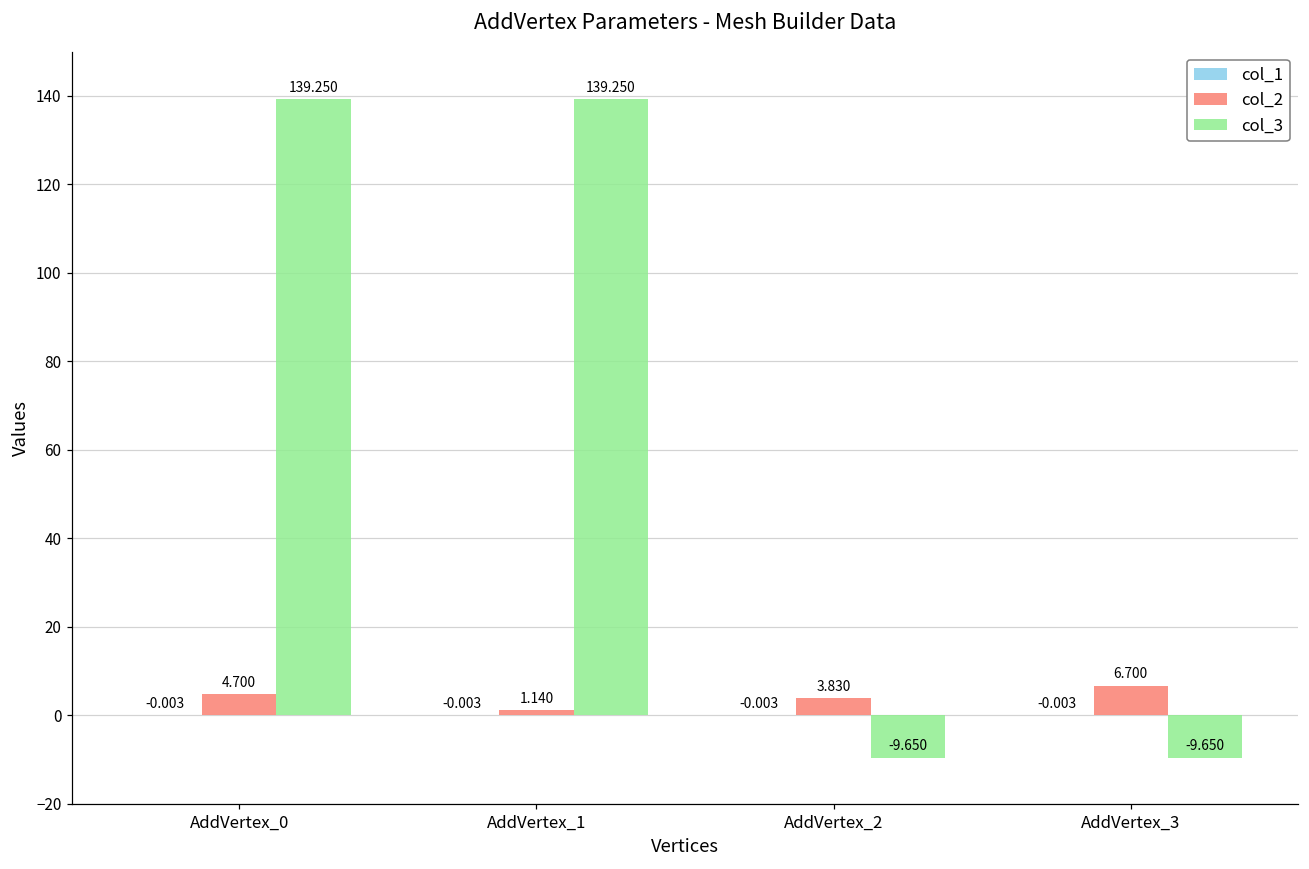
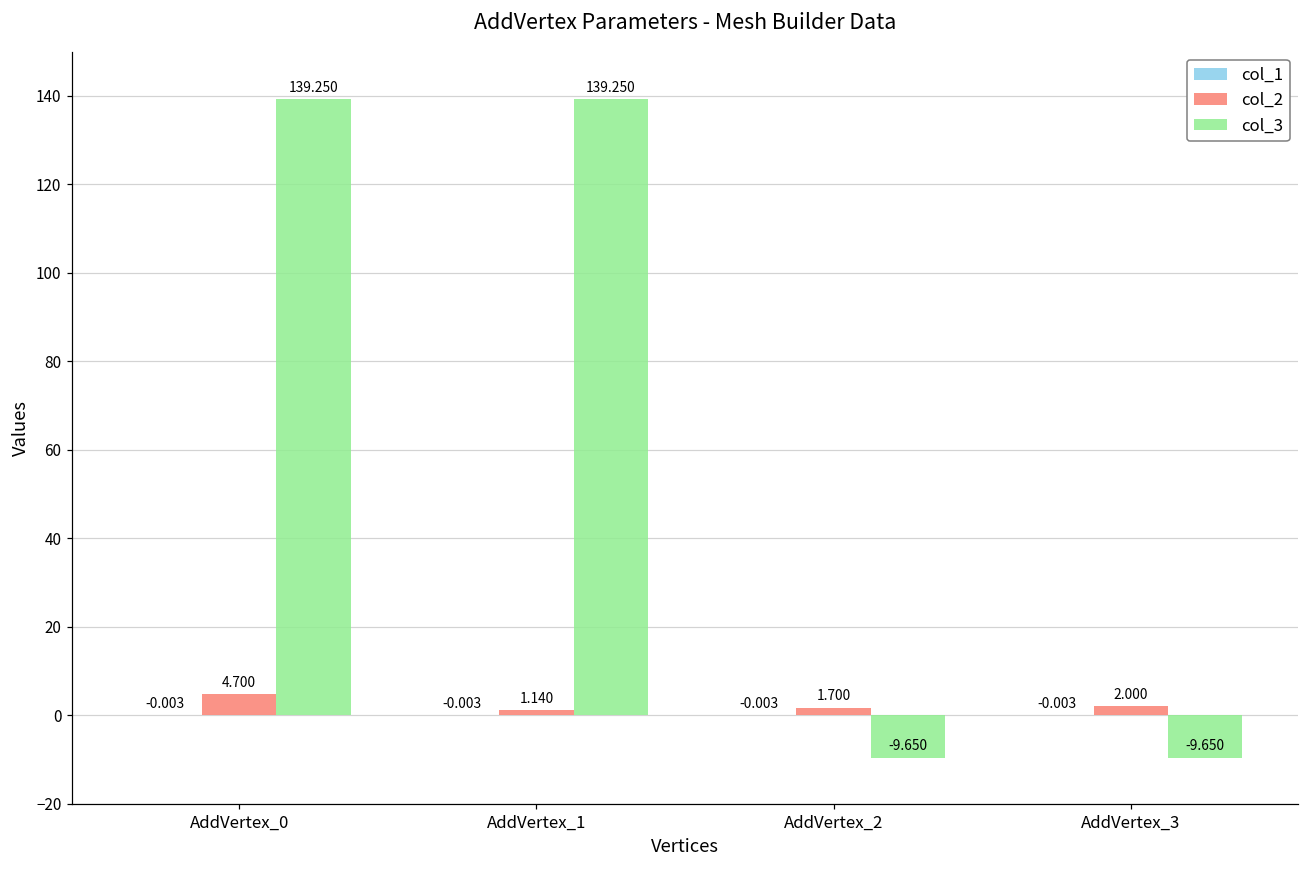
  {
    "col_1": {
      "AddVertex_0": -0.003,
      "AddVertex_1": -0.003,
      "AddVertex_2": -0.003,
      "AddVertex_3": -0.003
    },
    "col_2": {
      "AddVertex_0": 4.700,
      "AddVertex_1": 1.140,
-     "AddVertex_2": 3.830,
-     "AddVertex_3": 6.700
+     "AddVertex_2": 1.700,
+     "AddVertex_3": 2.000
    },
    "col_3": {
      "AddVertex_0": 139.250,
      "AddVertex_1": 139.250,
      "AddVertex_2": -9.650,
      "AddVertex_3": -9.650
    }
  }
